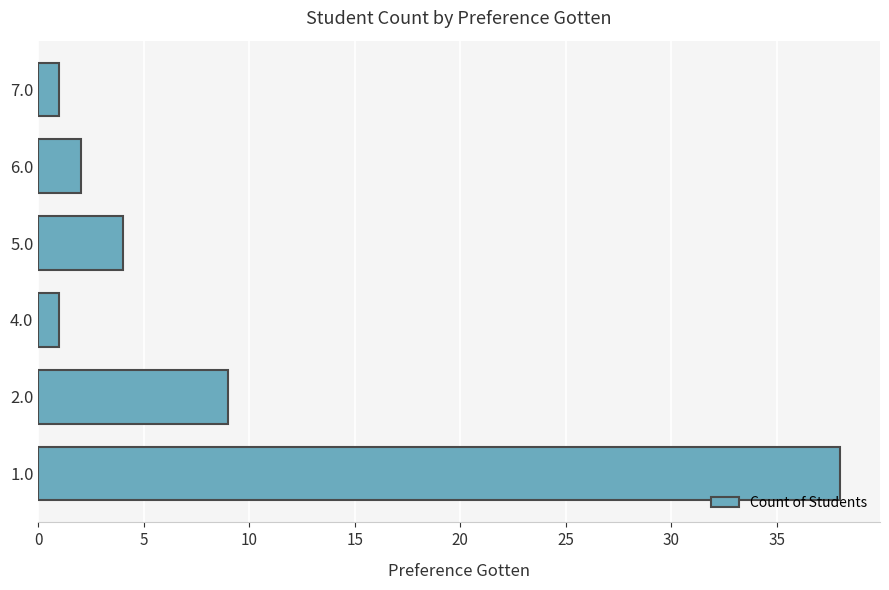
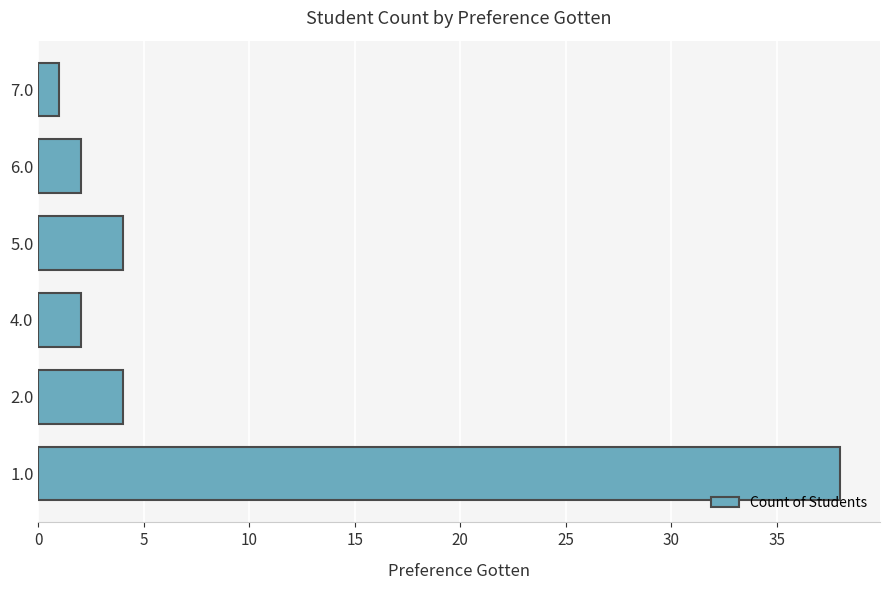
  {
    "7.0": 1,
    "6.0": 2,
    "5.0": 4,
-   "4.0": 1,
-   "2.0": 9,
+   "4.0": 2,
+   "2.0": 4,
    "1.0": 38
  }
